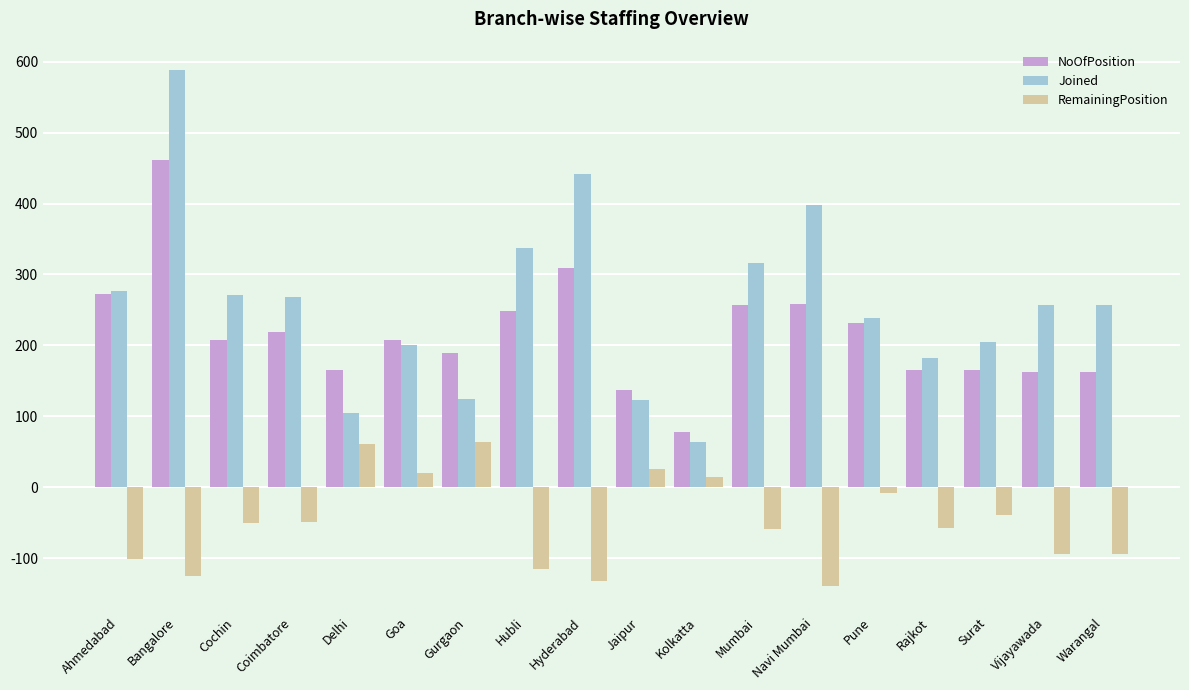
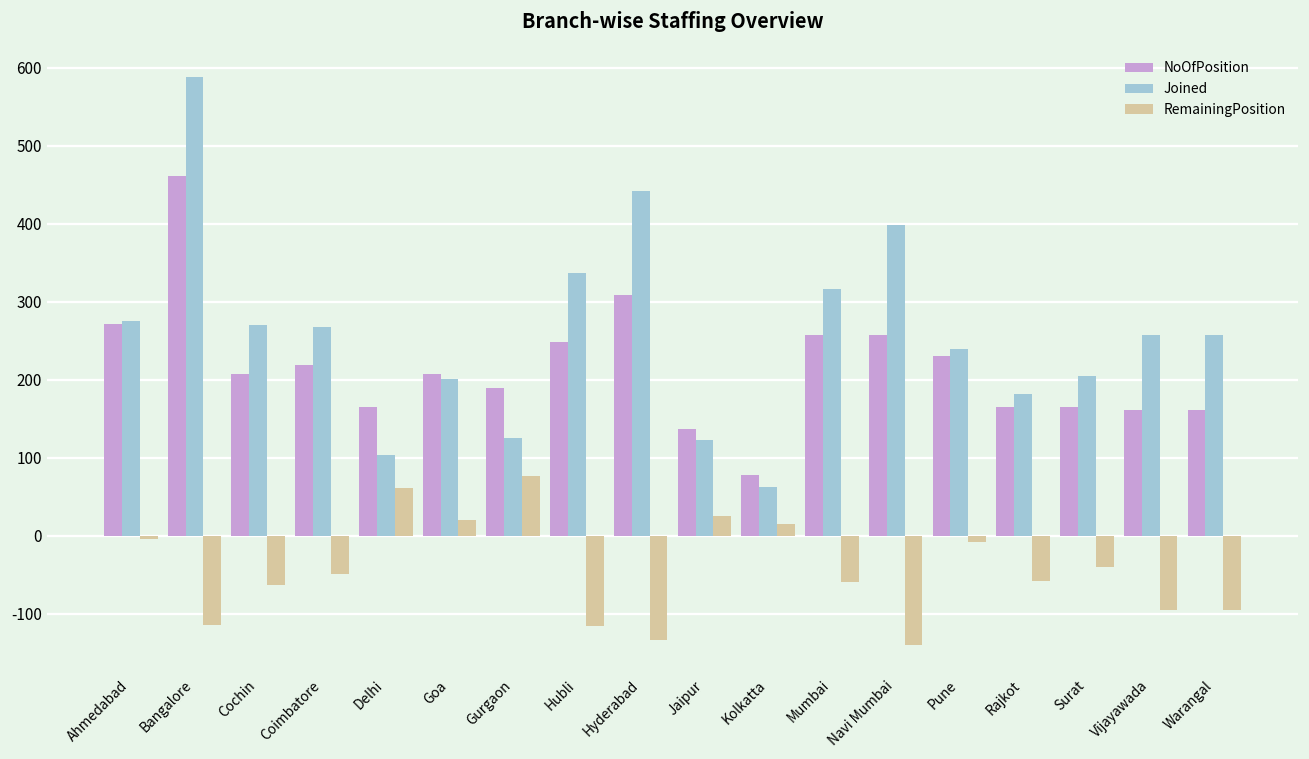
  {
    "RemainingPosition": {
-     "Ahmedabad": -100,
-     "Bangalore": -130,
-     "Cochin": -50,
+     "Ahmedabad": 0,
+     "Bangalore": -110,
+     "Cochin": -60,
      "Coimbatore": -50,
      "Delhi": 60,
      "Goa": 20,
-     "Gurgaon": 60,
+     "Gurgaon": 80,
      "Hubli": -120,
      "Hyderabad": -130,
      "Jaipur": 30,
      "Kolkatta": 20,
      "Mumbai": -60,
      "Navi Mumbai": -140,
      "Pune": -10,
      "Rajkot": -60,
      "Surat": -40,
      "Vijayawada": -100,
      "Warangal": -100
    }
  }
